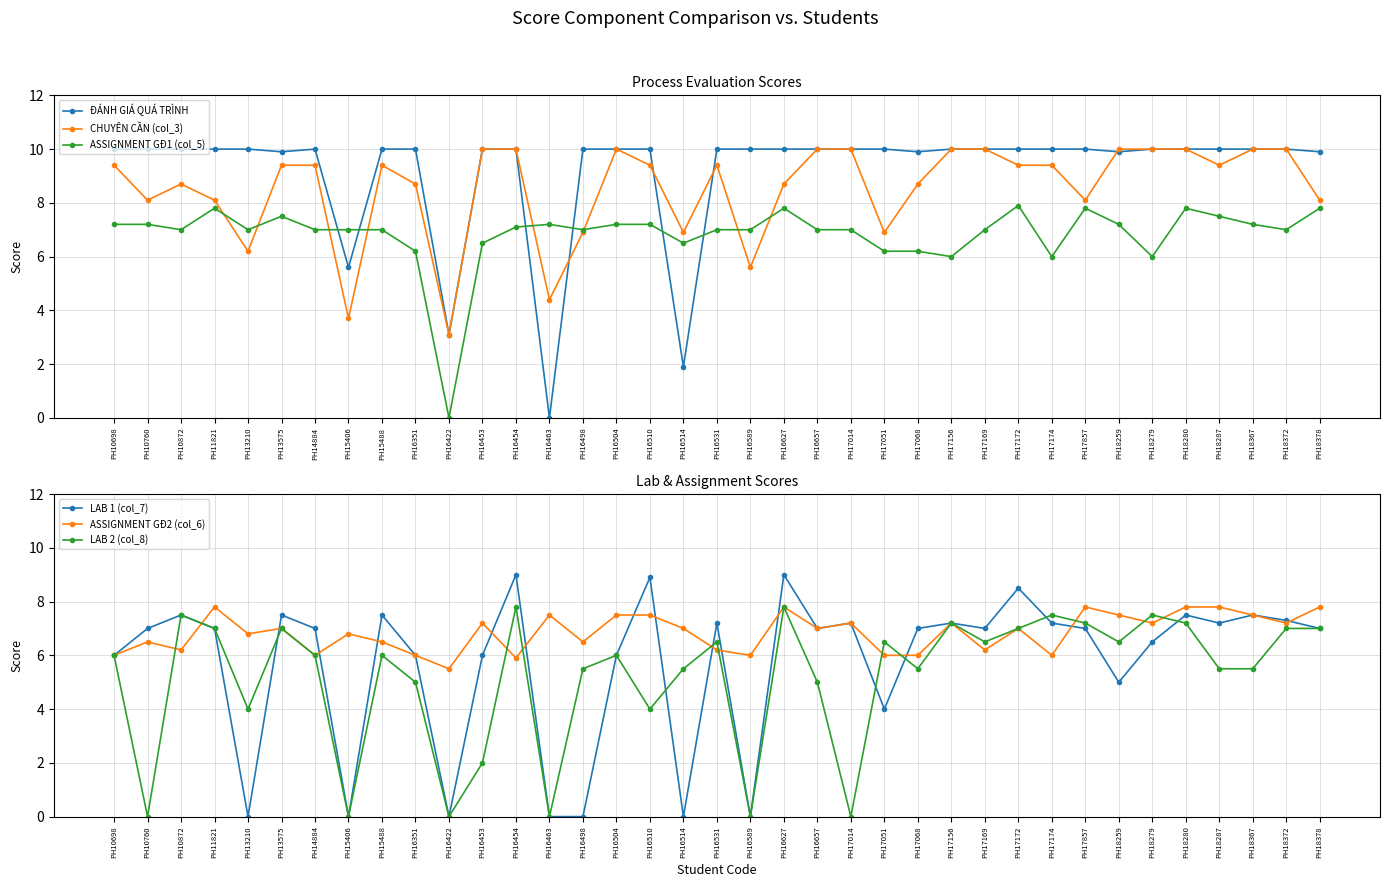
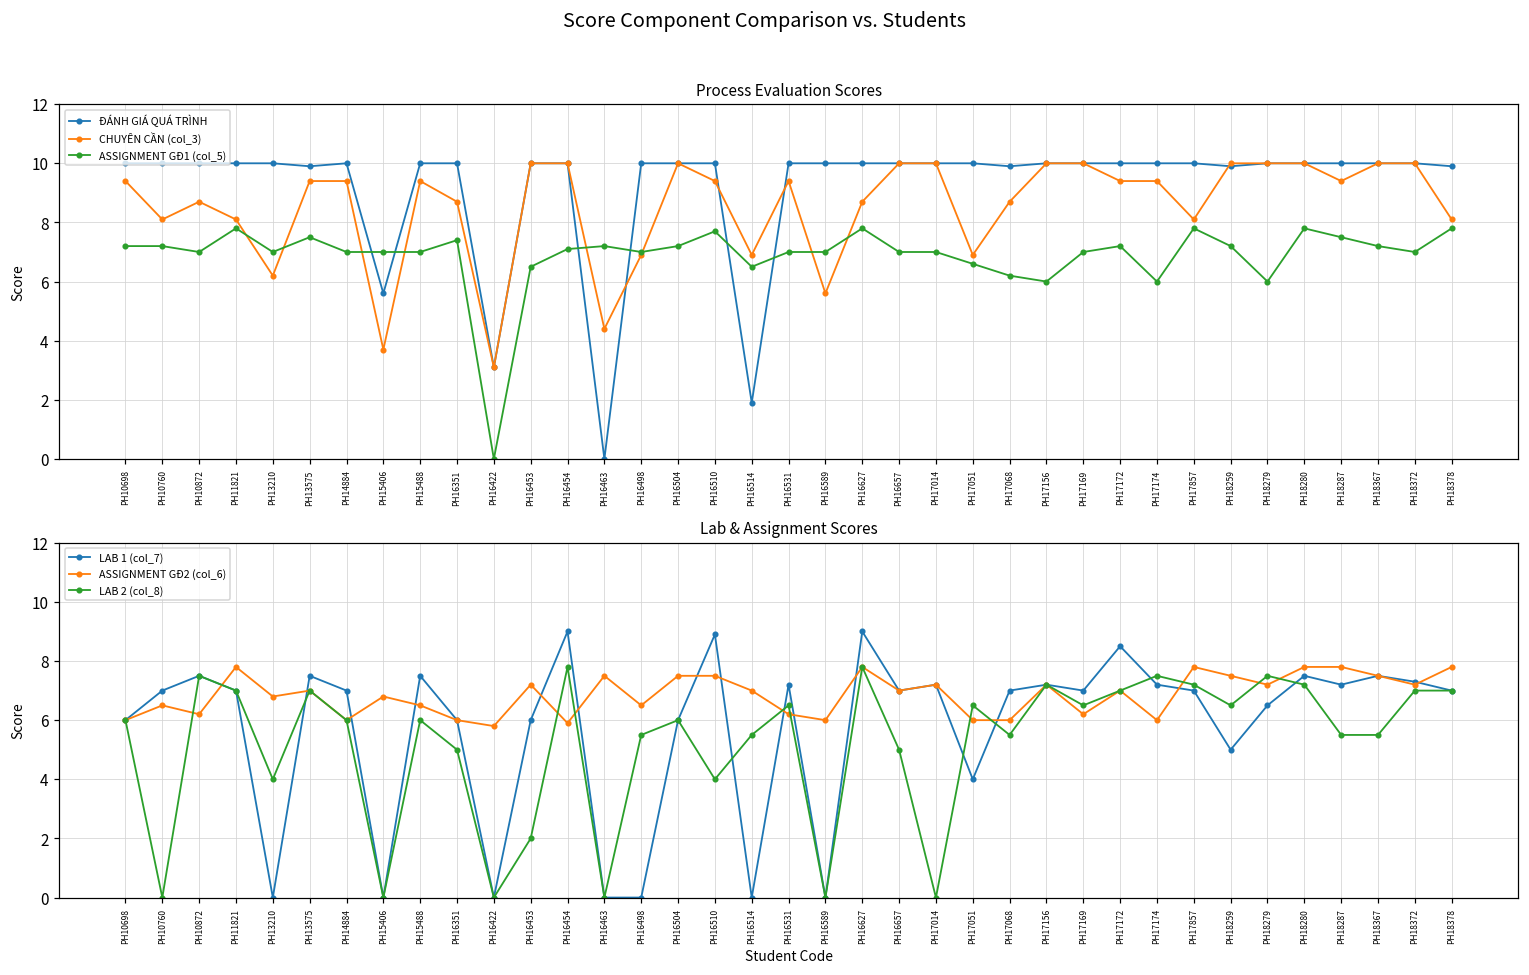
  {
    "Process Evaluation Scores": {
      "ĐÁNH GIÁ QUÁ TRÌNH": {
        "PH11821": 10.0,
        "PH13210": 10.0,
        "PH13575": 9.9,
        "PH14884": 10.0,
        "PH15406": 5.6,
        "PH15488": 10.0,
        "PH16351": 10.0,
        "PH16463": 0.0,
        "PH16498": 10.0,
        "PH16510": 10.0,
        "PH16514": 1.9,
        "PH16531": 10.0,
        "PH16589": 10.0,
        "PH16627": 10.0,
        "PH17051": 10.0,
        "PH17068": 9.9,
        "PH17172": 10.0,
        "PH17174": 10.0,
        "PH17857": 10.0,
        "PH18259": 9.9,
        "PH18287": 10.0,
        "PH18378": 9.9
      },
      "CHUYÊN CẦN (col_3)": {
        "PH10698": 9.4,
        "PH10760": 8.1,
        "PH10872": 8.7,
        "PH11821": 8.1,
        "PH13210": 6.2,
        "PH13575": 9.4,
        "PH14884": 9.4,
        "PH15406": 3.7,
        "PH15488": 9.4,
        "PH16351": 8.7,
        "PH16463": 4.4,
        "PH16498": 6.9,
        "PH16510": 9.4,
        "PH16514": 6.9,
        "PH16531": 9.4,
        "PH16589": 5.6,
        "PH16627": 8.7,
        "PH17051": 6.9,
        "PH17068": 8.7,
        "PH17172": 9.4,
        "PH17174": 9.4,
        "PH17857": 8.1,
        "PH18259": 10.0,
        "PH18287": 9.4,
        "PH18378": 8.1
      },
      "ASSIGNMENT GĐ1 (col_5)": {
        "PH10698": 7.2,
        "PH10760": 7.2,
        "PH10872": 7.0,
        "PH11821": 7.8,
        "PH13210": 7.0,
        "PH13575": 7.5,
        "PH14884": 7.0,
        "PH15406": 7.0,
        "PH15488": 7.0,
-       "PH16351": 6.2,
+       "PH16351": 7.4,
        "PH16422": 0.0,
        "PH16453": 6.5,
        "PH16454": 7.1,
        "PH16463": 7.2,
        "PH16498": 7.0,
        "PH16504": 7.2,
-       "PH16510": 7.2,
+       "PH16510": 7.7,
        "PH16514": 6.5,
        "PH16531": 7.0,
        "PH16589": 7.0,
        "PH16627": 7.8,
        "PH16657": 7.0,
        "PH17014": 7.0,
-       "PH17051": 6.2,
+       "PH17051": 6.6,
        "PH17068": 6.2,
        "PH17156": 6.0,
        "PH17169": 7.0,
-       "PH17172": 7.9,
+       "PH17172": 7.2,
        "PH17174": 6.0,
        "PH17857": 7.8,
        "PH18259": 7.2,
        "PH18279": 6.0,
        "PH18280": 7.8,
        "PH18287": 7.5,
        "PH18367": 7.2,
        "PH18372": 7.0,
        "PH18378": 7.8
      }
    },
    "Lab & Assignment Scores": {
      "LAB 1 (col_7)": {
        "PH10760": 7.0,
        "PH13210": 0.0,
        "PH13575": 7.5,
        "PH14884": 7.0,
        "PH15488": 7.5,
        "PH16453": 6.0,
        "PH16454": 9.0,
        "PH16498": 0.0,
        "PH16510": 8.9,
        "PH16514": 0.0,
        "PH16531": 7.2,
        "PH16627": 9.0,
        "PH17051": 4.0,
        "PH17068": 7.0,
        "PH17169": 7.0,
        "PH17172": 8.5,
        "PH17174": 7.2,
        "PH17857": 7.0,
        "PH18259": 5.0,
        "PH18279": 6.5,
        "PH18280": 7.5,
        "PH18287": 7.2,
        "PH18372": 7.3
      },
      "ASSIGNMENT GĐ2 (col_6)": {
        "PH10760": 6.5,
        "PH10872": 6.2,
        "PH11821": 7.8,
        "PH13210": 6.8,
        "PH15406": 6.8,
        "PH15488": 6.5,
-       "PH16422": 5.5,
+       "PH16422": 5.8,
        "PH16453": 7.2,
        "PH16454": 5.9,
        "PH16463": 7.5,
        "PH16498": 6.5,
        "PH16504": 7.5,
        "PH16510": 7.5,
        "PH16514": 7.0,
        "PH16531": 6.2,
        "PH16589": 6.0,
        "PH17051": 6.0,
        "PH17068": 6.0,
        "PH17169": 6.2,
        "PH17174": 6.0,
        "PH17857": 7.8,
        "PH18259": 7.5,
        "PH18279": 7.2,
        "PH18280": 7.8,
        "PH18287": 7.8,
        "PH18372": 7.2,
        "PH18378": 7.8
      },
      "LAB 2 (col_8)": {
        "PH10760": 0.0,
        "PH13210": 4.0,
        "PH15488": 6.0,
        "PH16351": 5.0,
        "PH16453": 2.0,
        "PH16454": 7.8,
        "PH16498": 5.5,
        "PH16510": 4.0,
        "PH16514": 5.5,
        "PH16531": 6.5,
        "PH16657": 5.0,
        "PH17014": 0.0,
        "PH17051": 6.5,
        "PH17068": 5.5,
        "PH17169": 6.5,
        "PH17174": 7.5,
        "PH17857": 7.2,
        "PH18259": 6.5,
        "PH18279": 7.5,
        "PH18280": 7.2,
        "PH18287": 5.5,
        "PH18367": 5.5,
        "PH18372": 7.0
      }
    }
  }
